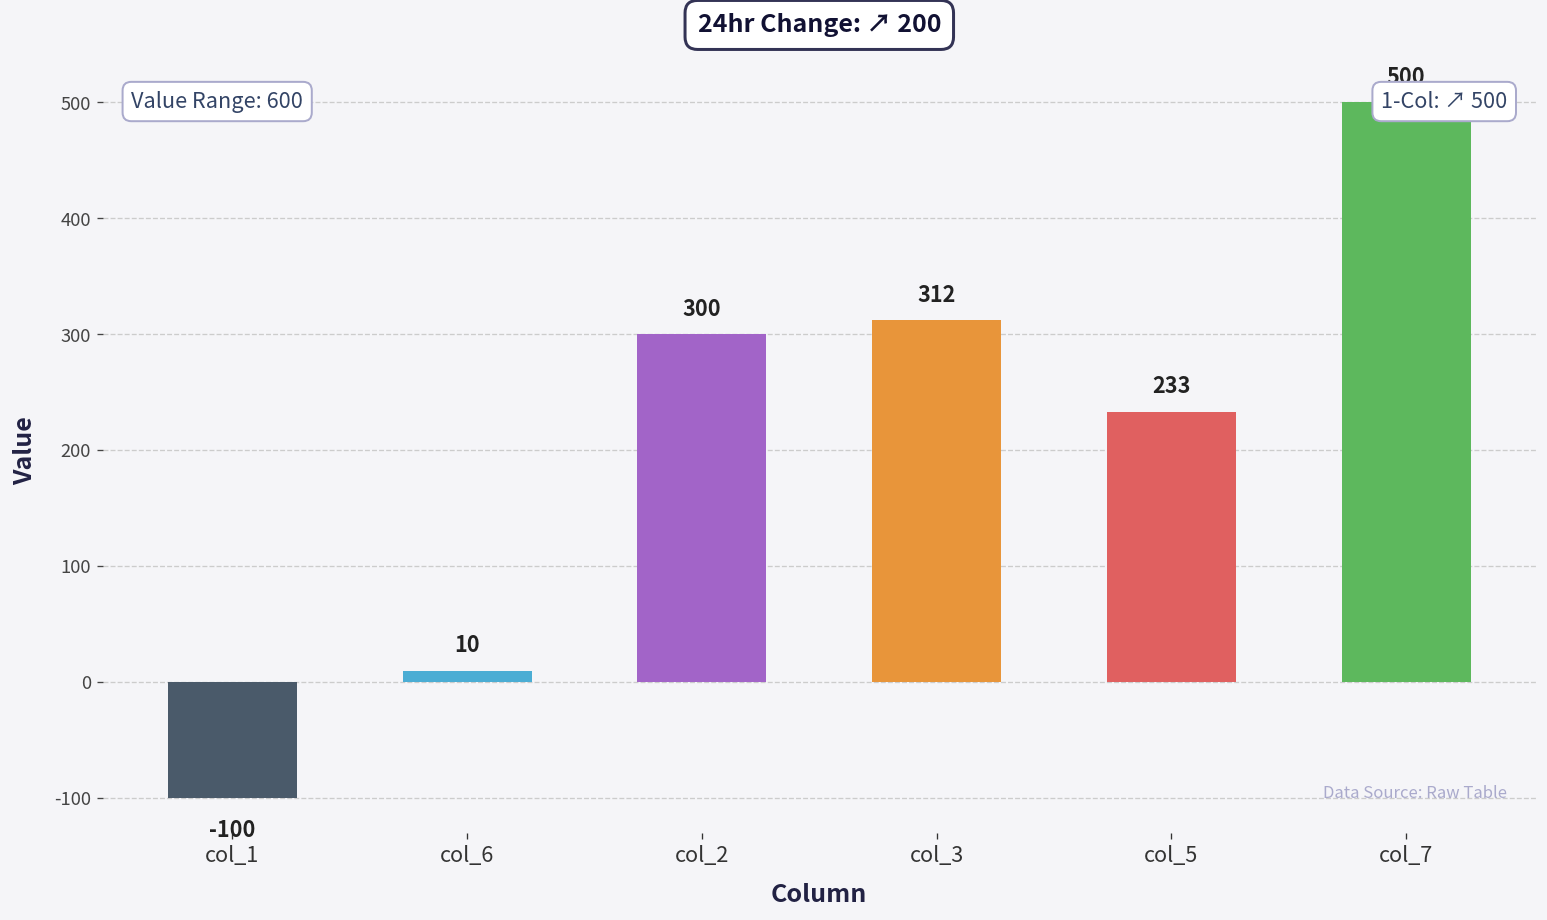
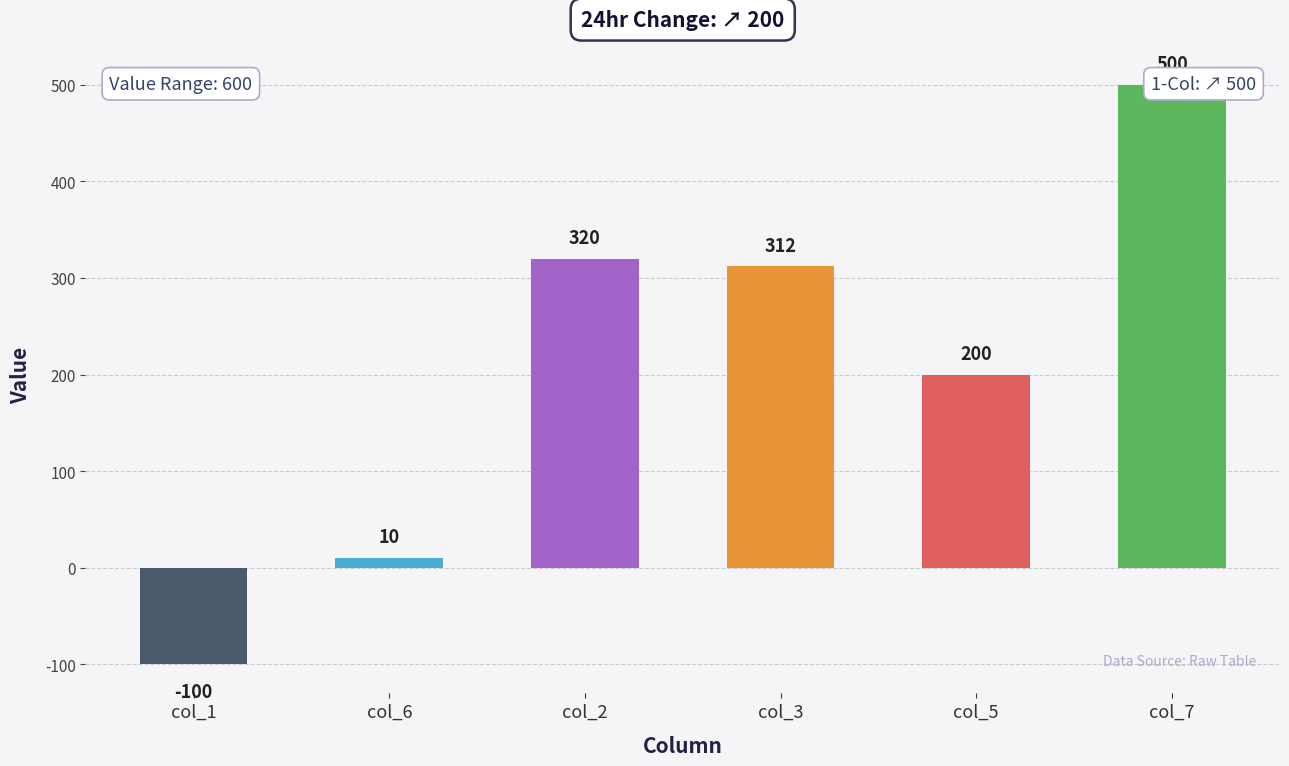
  {
    "col_1": -100,
    "col_6": 10,
-   "col_2": 300,
+   "col_2": 320,
    "col_3": 312,
-   "col_5": 233
+   "col_5": 200
  }
